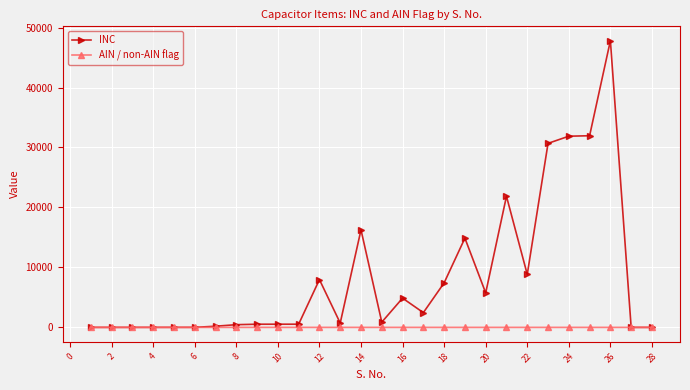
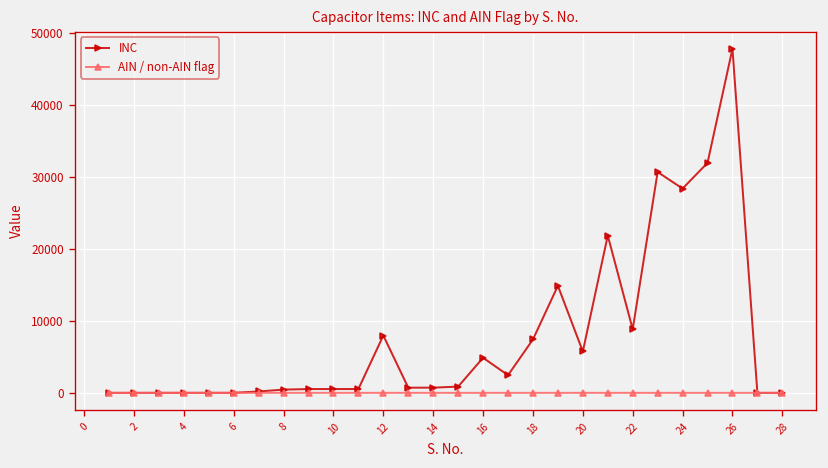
  {
    "INC": {
      "8": 0,
      "10": 1000,
      "12": 8000,
-     "14": 16000,
+     "14": 1000,
      "16": 5000,
      "18": 7000,
      "20": 6000,
      "22": 9000,
-     "24": 32000,
+     "24": 28000,
      "26": 48000
    },
    "AIN / non-AIN flag": {
      "8": 0,
      "10": 0,
      "12": 0,
      "14": 0,
      "16": 0,
      "18": 0,
      "20": 0,
      "22": 0,
      "24": 0,
      "26": 0
    }
  }
